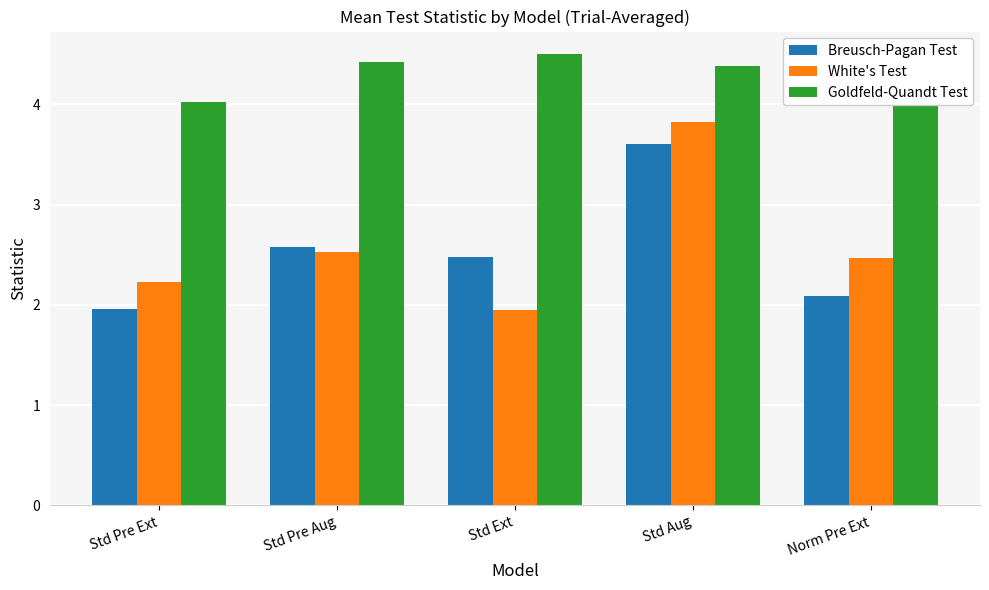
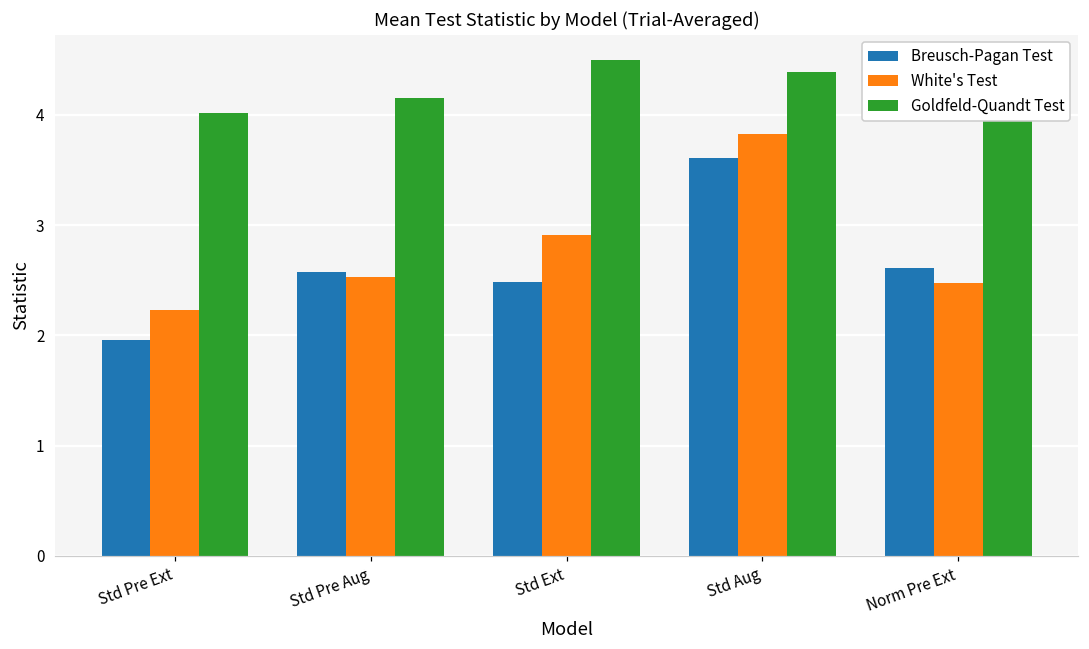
  {
    "Breusch-Pagan Test": {
      "Std Pre Ext": 1.96,
      "Std Pre Aug": 2.58,
      "Std Ext": 2.48,
      "Std Aug": 3.61,
-     "Norm Pre Ext": 2.09
+     "Norm Pre Ext": 2.62
    },
    "White's Test": {
      "Std Pre Ext": 2.23,
      "Std Pre Aug": 2.53,
-     "Std Ext": 1.95,
+     "Std Ext": 2.91,
      "Std Aug": 3.83,
      "Norm Pre Ext": 2.47
    },
    "Goldfeld-Quandt Test": {
      "Std Pre Ext": 4.02,
-     "Std Pre Aug": 4.42,
+     "Std Pre Aug": 4.15,
      "Std Ext": 4.50,
      "Std Aug": 4.39
    }
  }
